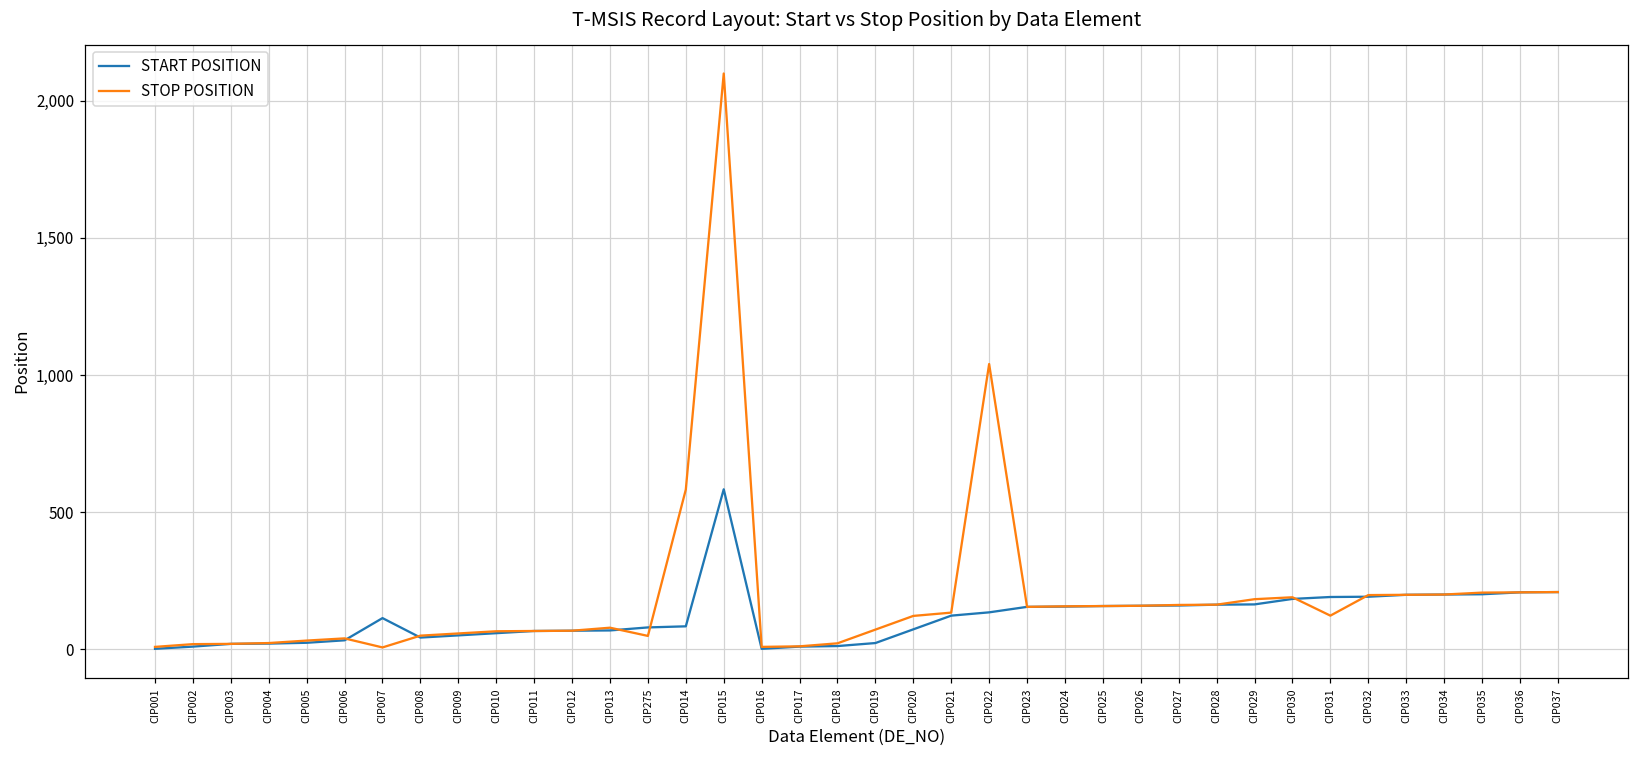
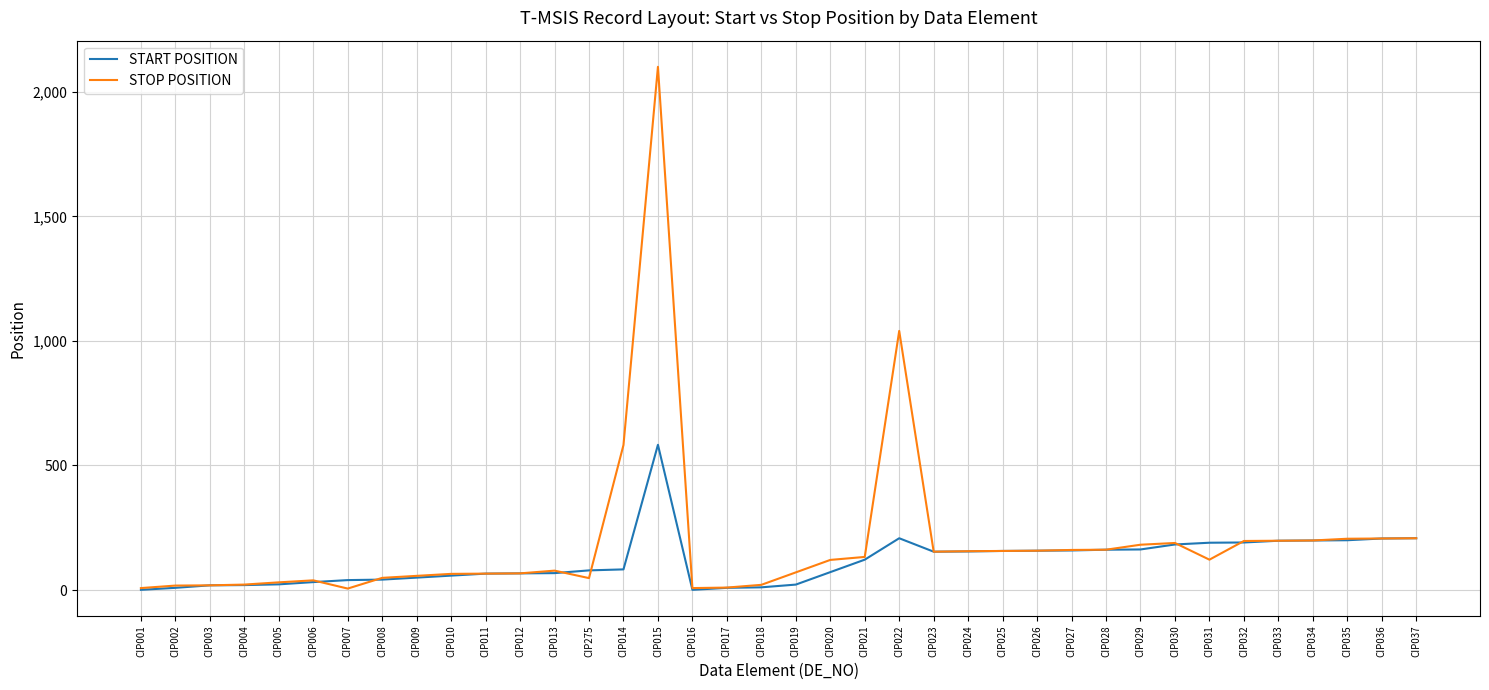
  {
    "START POSITION": {
-     "CIP007": "110",
+     "CIP007": "40",
      "CIP275": "80",
      "CIP014": "80",
      "CIP015": "580",
      "CIP019": "20",
      "CIP020": "70",
      "CIP021": "120",
-     "CIP022": "130",
+     "CIP022": "210",
      "CIP029": "160",
      "CIP031": "190"
    },
    "STOP POSITION": {
      "CIP007": "10",
      "CIP275": "50",
      "CIP014": "580",
      "CIP015": "2,100",
      "CIP019": "70",
      "CIP020": "120",
      "CIP021": "130",
      "CIP022": "1,040",
      "CIP029": "180",
      "CIP031": "120"
    }
  }
